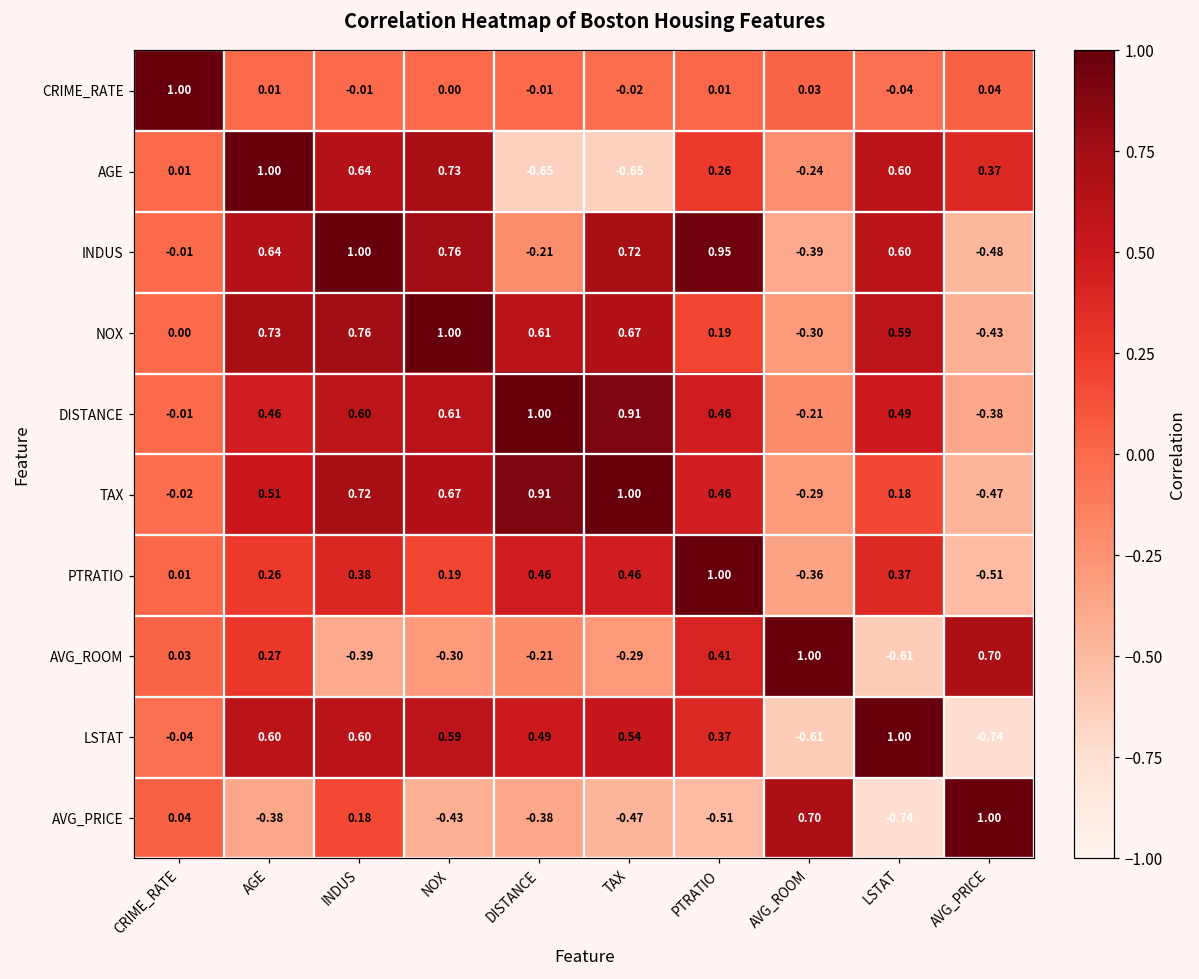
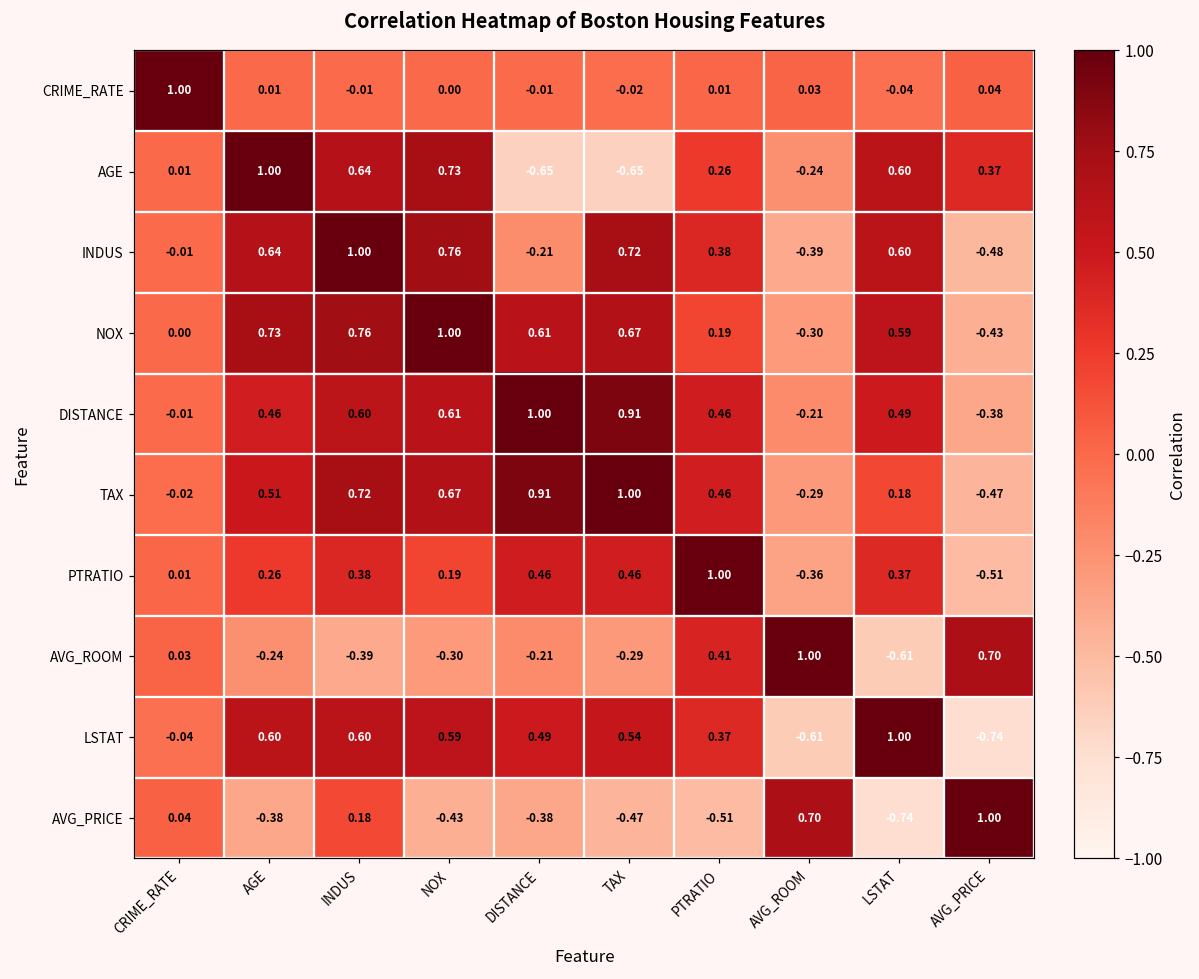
  {
    "CRIME_RATE": {
      "CRIME_RATE": 1.00,
      "AGE": 0.01,
      "INDUS": -0.01,
      "NOX": 0.00,
      "DISTANCE": -0.01,
      "TAX": -0.02,
      "PTRATIO": 0.01,
      "AVG_ROOM": 0.03,
      "LSTAT": -0.04,
      "AVG_PRICE": 0.04
    },
    "AGE": {
      "CRIME_RATE": 0.01,
      "AGE": 1.00,
      "INDUS": 0.64,
      "NOX": 0.73,
      "DISTANCE": -0.65,
      "TAX": -0.65,
      "PTRATIO": 0.26,
      "AVG_ROOM": -0.24,
      "LSTAT": 0.60,
      "AVG_PRICE": 0.37
    },
    "INDUS": {
      "CRIME_RATE": -0.01,
      "AGE": 0.64,
      "INDUS": 1.00,
      "NOX": 0.76,
      "DISTANCE": -0.21,
      "TAX": 0.72,
-     "PTRATIO": 0.95,
+     "PTRATIO": 0.38,
      "AVG_ROOM": -0.39,
      "LSTAT": 0.60,
      "AVG_PRICE": -0.48
    },
    "NOX": {
      "CRIME_RATE": 0.00,
      "AGE": 0.73,
      "INDUS": 0.76,
      "NOX": 1.00,
      "DISTANCE": 0.61,
      "TAX": 0.67,
      "PTRATIO": 0.19,
      "AVG_ROOM": -0.30,
      "LSTAT": 0.59,
      "AVG_PRICE": -0.43
    },
    "DISTANCE": {
      "CRIME_RATE": -0.01,
      "AGE": 0.46,
      "INDUS": 0.60,
      "NOX": 0.61,
      "DISTANCE": 1.00,
      "TAX": 0.91,
      "PTRATIO": 0.46,
      "AVG_ROOM": -0.21,
      "LSTAT": 0.49,
      "AVG_PRICE": -0.38
    },
    "TAX": {
      "CRIME_RATE": -0.02,
      "AGE": 0.51,
      "INDUS": 0.72,
      "NOX": 0.67,
      "DISTANCE": 0.91,
      "TAX": 1.00,
      "PTRATIO": 0.46,
      "AVG_ROOM": -0.29,
      "LSTAT": 0.18,
      "AVG_PRICE": -0.47
    },
    "PTRATIO": {
      "CRIME_RATE": 0.01,
      "AGE": 0.26,
      "INDUS": 0.38,
      "NOX": 0.19,
      "DISTANCE": 0.46,
      "TAX": 0.46,
      "PTRATIO": 1.00,
      "AVG_ROOM": -0.36,
      "LSTAT": 0.37,
      "AVG_PRICE": -0.51
    },
    "AVG_ROOM": {
      "CRIME_RATE": 0.03,
-     "AGE": 0.27,
+     "AGE": -0.24,
      "INDUS": -0.39,
      "NOX": -0.30,
      "DISTANCE": -0.21,
      "TAX": -0.29,
      "PTRATIO": 0.41,
      "AVG_ROOM": 1.00,
      "LSTAT": -0.61,
      "AVG_PRICE": 0.70
    },
    "LSTAT": {
      "CRIME_RATE": -0.04,
      "AGE": 0.60,
      "INDUS": 0.60,
      "NOX": 0.59,
      "DISTANCE": 0.49,
      "TAX": 0.54,
      "PTRATIO": 0.37,
      "AVG_ROOM": -0.61,
      "LSTAT": 1.00
    },
    "AVG_PRICE": {
      "CRIME_RATE": 0.04,
      "AGE": -0.38,
      "INDUS": 0.18,
      "NOX": -0.43,
      "DISTANCE": -0.38,
      "TAX": -0.47,
      "PTRATIO": -0.51,
      "AVG_ROOM": 0.70,
      "AVG_PRICE": 1.00
    }
  }
